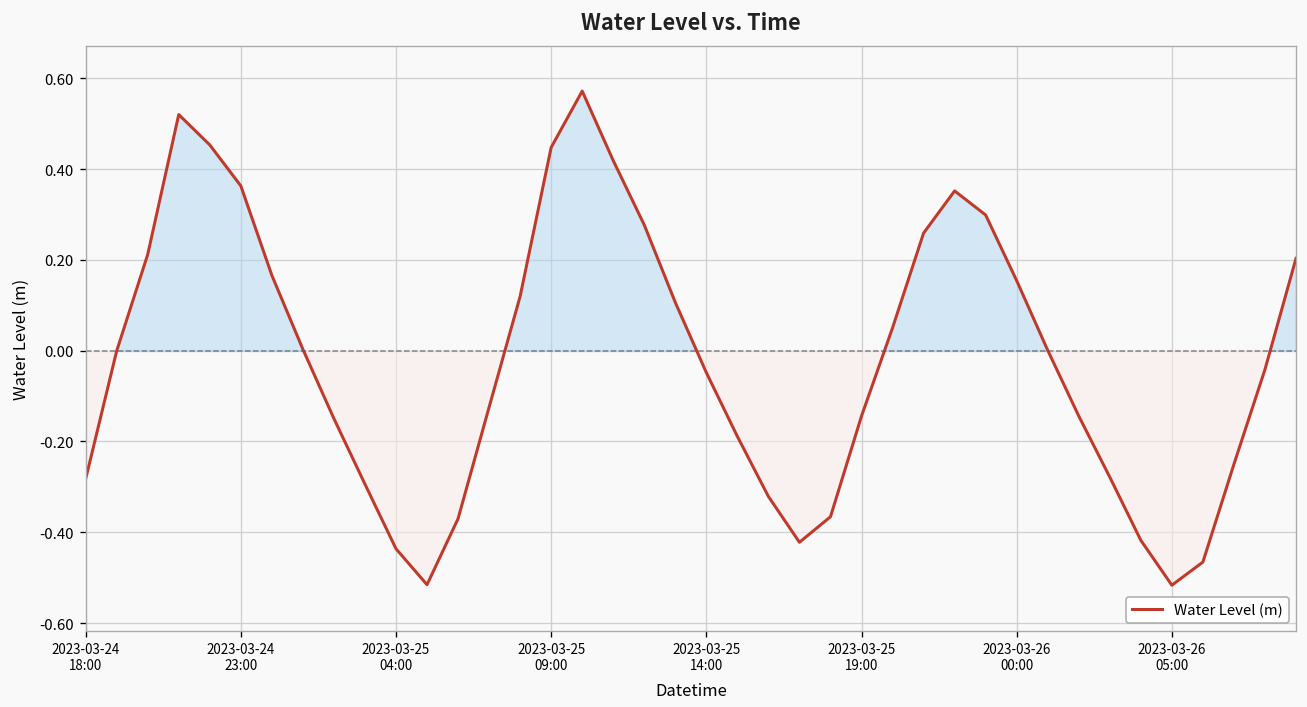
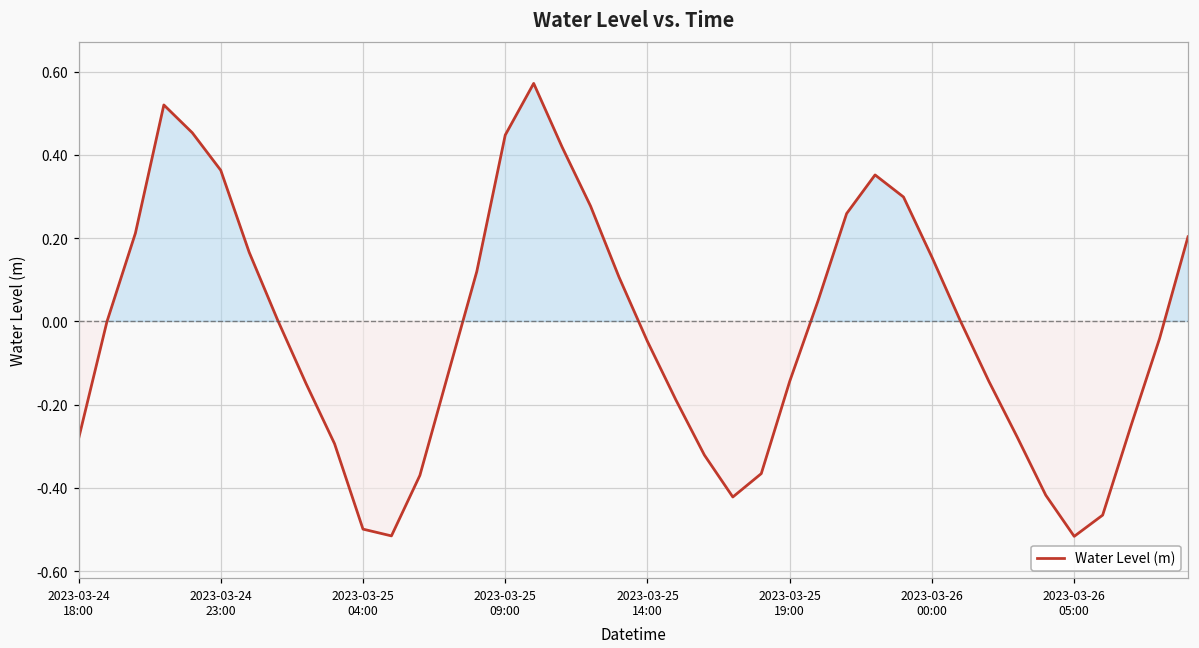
  {
    "2023-03-24 18:00": -0.28,
    "2023-03-24 23:00": 0.36,
-   "2023-03-25 04:00": -0.44,
+   "2023-03-25 04:00": -0.50,
    "2023-03-25 09:00": 0.45,
    "2023-03-25 14:00": -0.05,
    "2023-03-25 19:00": -0.14,
    "2023-03-26 00:00": 0.15,
    "2023-03-26 05:00": -0.52
  }
